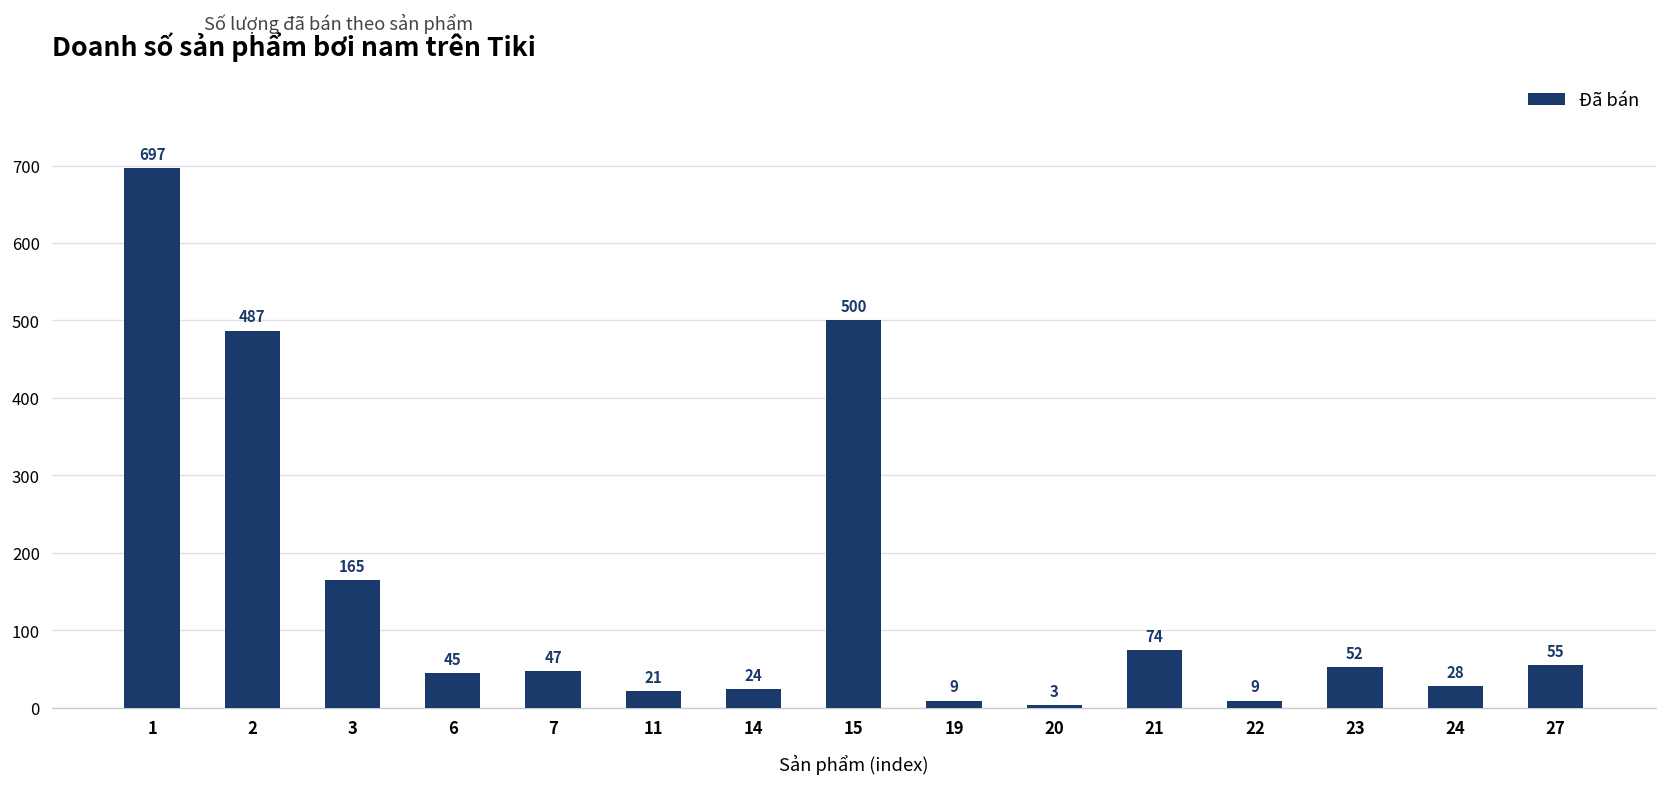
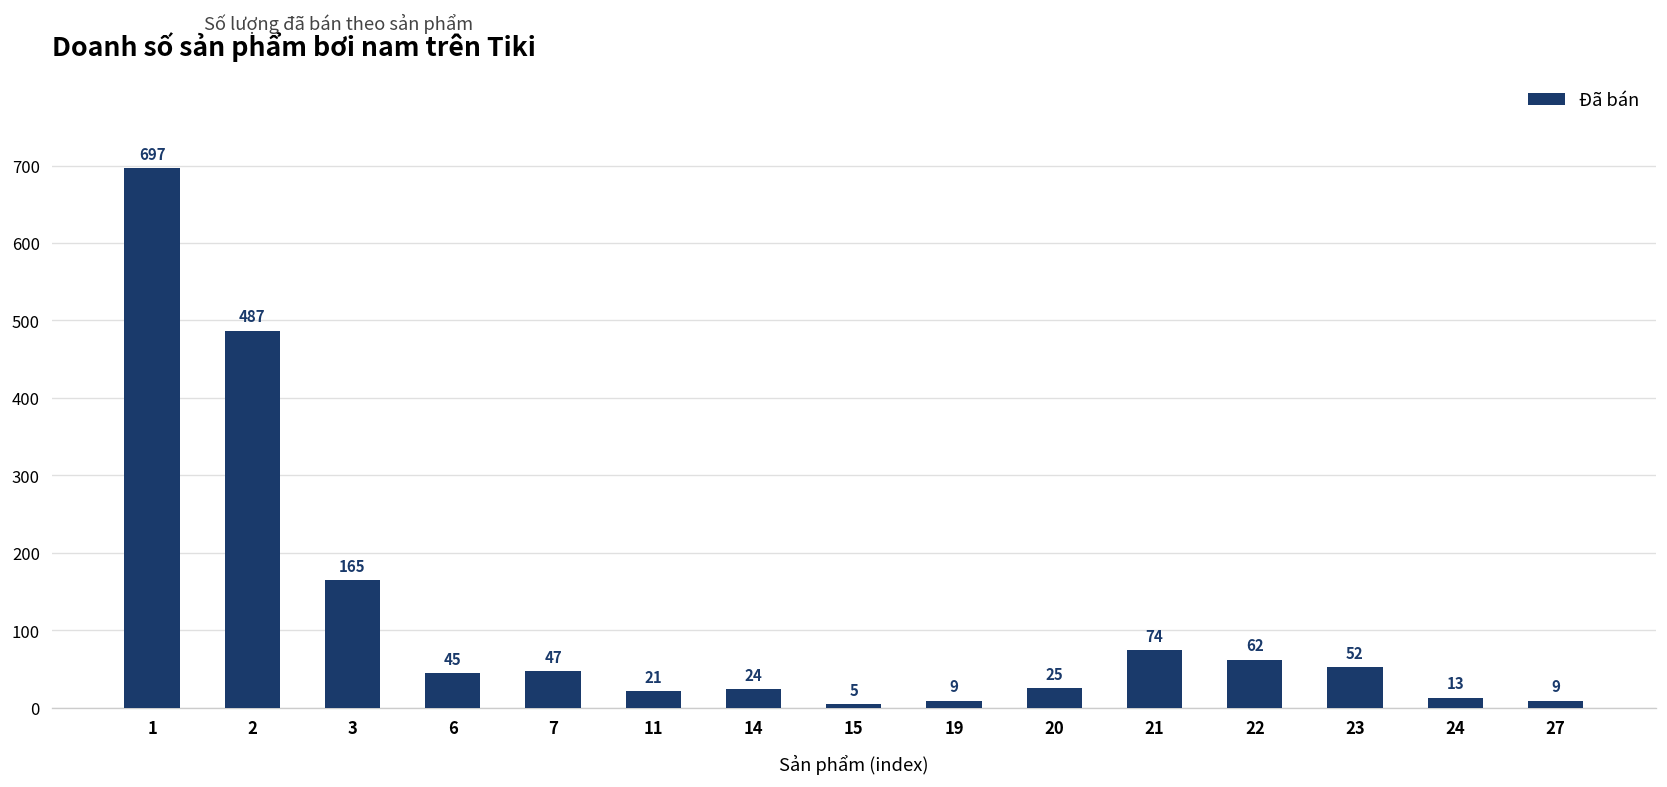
  {
    "1": 697,
    "2": 487,
    "3": 165,
    "6": 45,
    "7": 47,
    "11": 21,
    "14": 24,
-   "15": 500,
+   "15": 5,
    "19": 9,
-   "20": 3,
+   "20": 25,
    "21": 74,
-   "22": 9,
+   "22": 62,
    "23": 52,
-   "24": 28,
-   "27": 55
+   "24": 13,
+   "27": 9
  }
